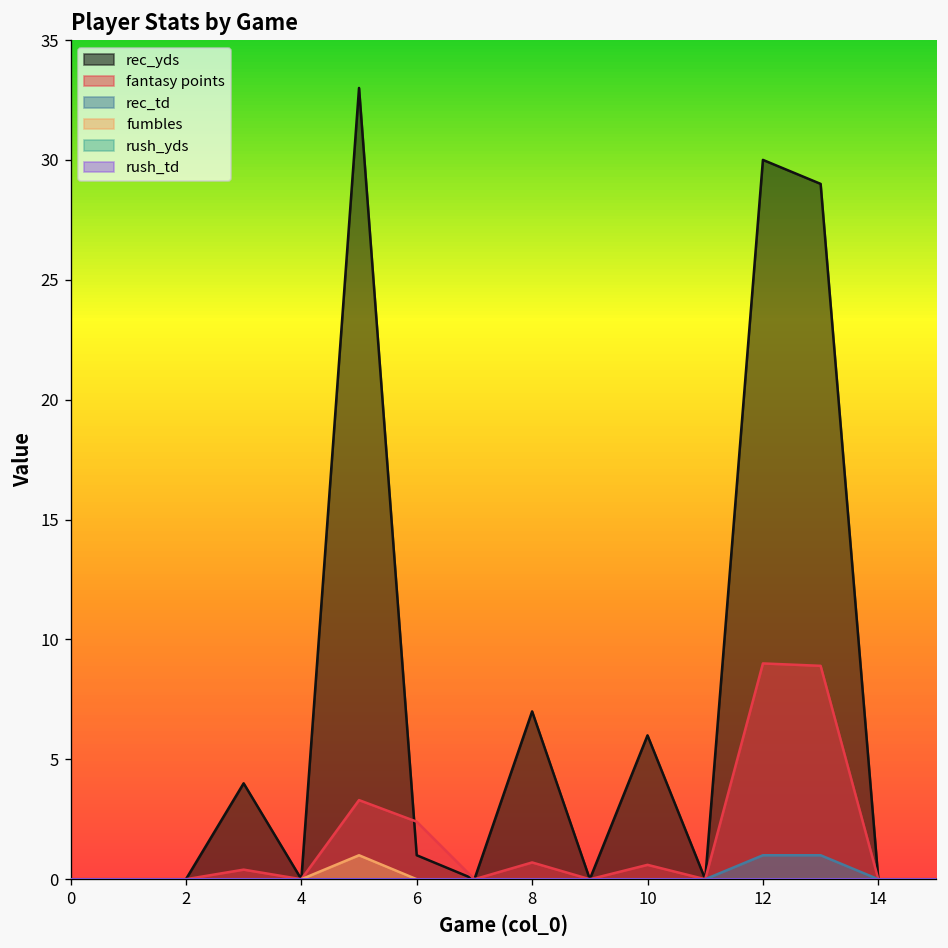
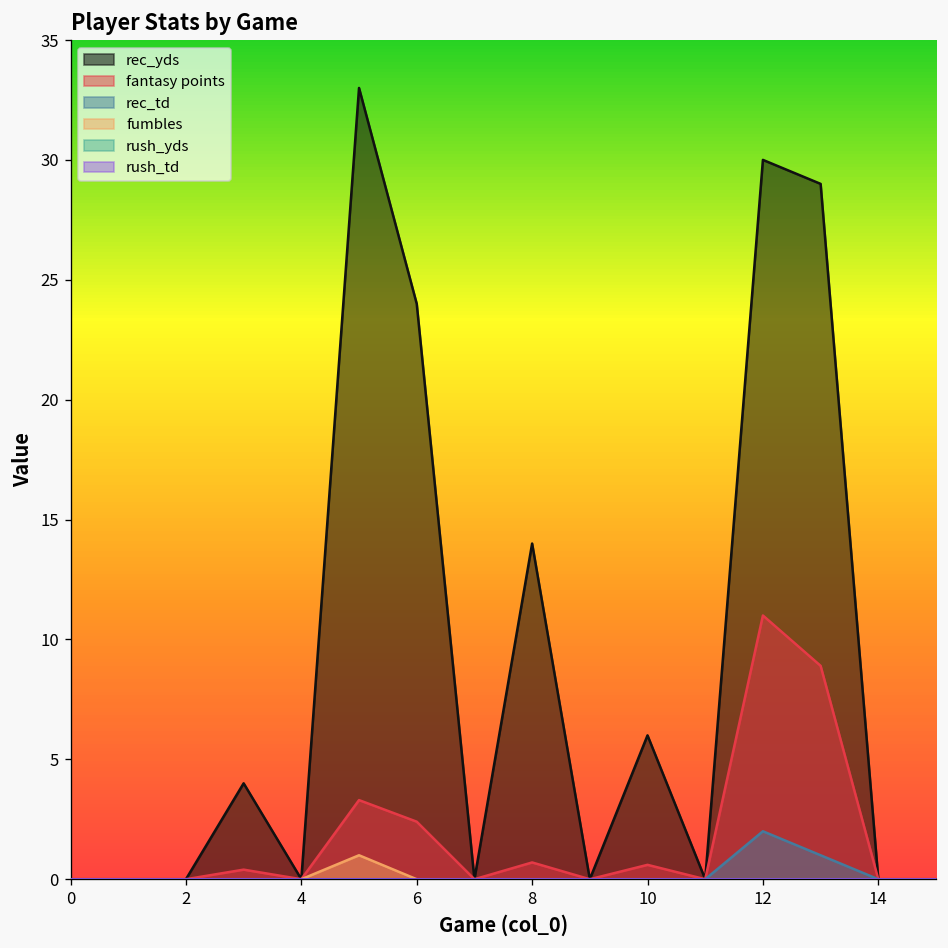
  {
    "rec_yds": {
-     "6": 1,
-     "8": 7,
+     "6": 24,
+     "8": 14,
      "10": 6,
      "12": 30
    },
    "fantasy points": {
      "6": 2.4,
      "8": 0.7,
      "10": 0.6,
-     "12": 9
+     "12": 11
    },
    "rec_td": {
-     "12": 1
+     "12": 2
    }
  }
